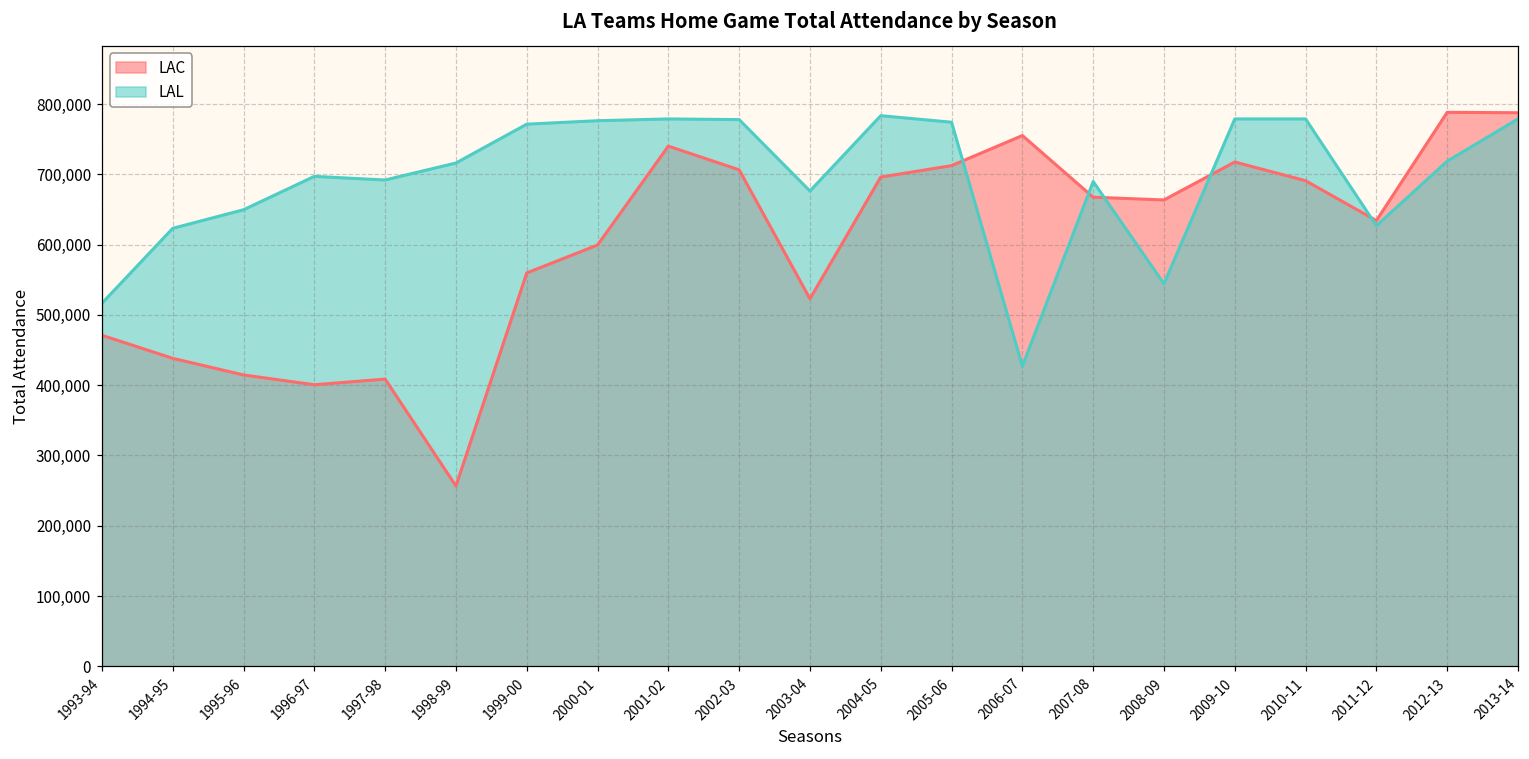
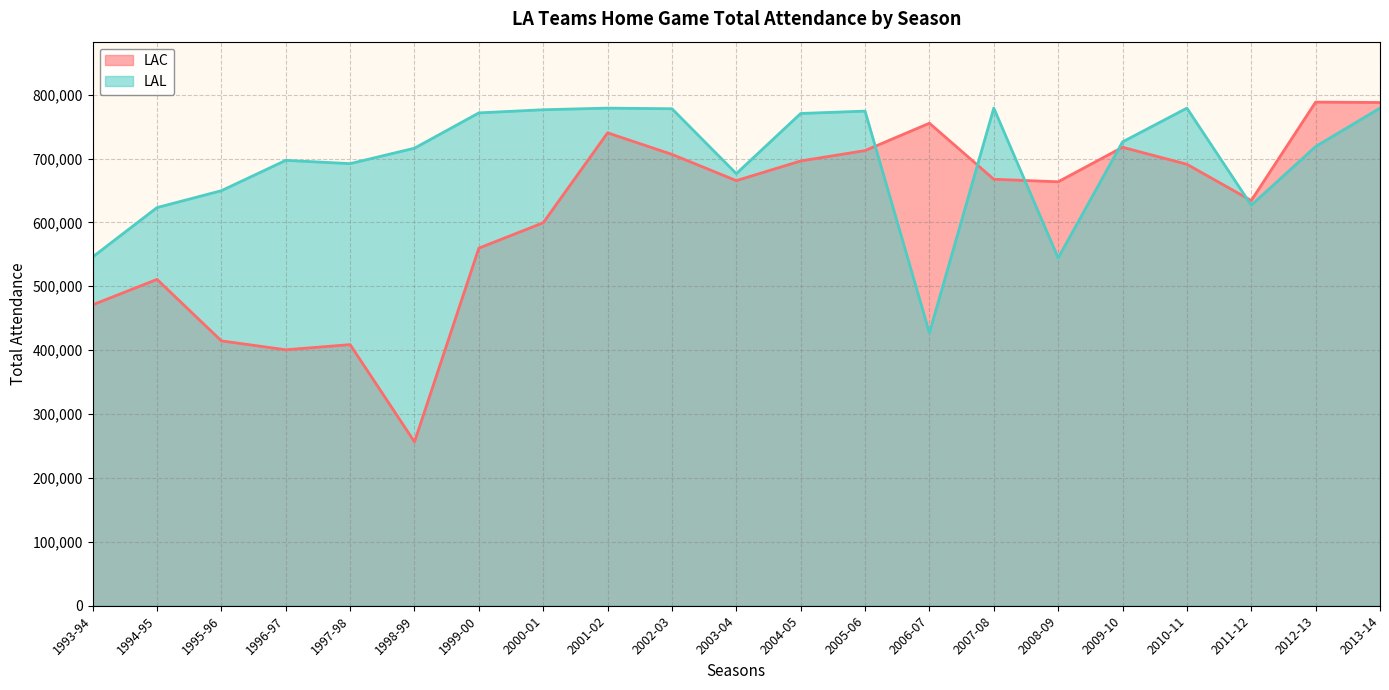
  {
    "LAC": {
      "1993-94": "470,000",
-     "1994-95": "440,000",
+     "1994-95": "510,000",
      "1995-96": "410,000",
      "1996-97": "400,000",
      "1997-98": "410,000",
      "1998-99": "260,000",
      "1999-00": "560,000",
      "2000-01": "600,000",
      "2001-02": "740,000",
      "2002-03": "710,000",
-     "2003-04": "520,000",
+     "2003-04": "670,000",
      "2004-05": "700,000",
      "2005-06": "710,000",
      "2006-07": "760,000",
      "2007-08": "670,000",
      "2008-09": "660,000",
      "2009-10": "720,000",
      "2010-11": "690,000",
      "2011-12": "630,000",
      "2012-13": "790,000",
      "2013-14": "790,000"
    },
    "LAL": {
-     "1993-94": "520,000",
+     "1993-94": "550,000",
      "1994-95": "620,000",
      "1995-96": "650,000",
      "1996-97": "700,000",
      "1997-98": "690,000",
      "1998-99": "720,000",
      "1999-00": "770,000",
      "2000-01": "780,000",
      "2001-02": "780,000",
      "2002-03": "780,000",
      "2003-04": "680,000",
-     "2004-05": "780,000",
+     "2004-05": "770,000",
      "2005-06": "770,000",
      "2006-07": "430,000",
-     "2007-08": "690,000",
+     "2007-08": "780,000",
      "2008-09": "540,000",
-     "2009-10": "780,000",
+     "2009-10": "730,000",
      "2010-11": "780,000",
      "2011-12": "630,000",
      "2012-13": "720,000",
      "2013-14": "780,000"
    }
  }
